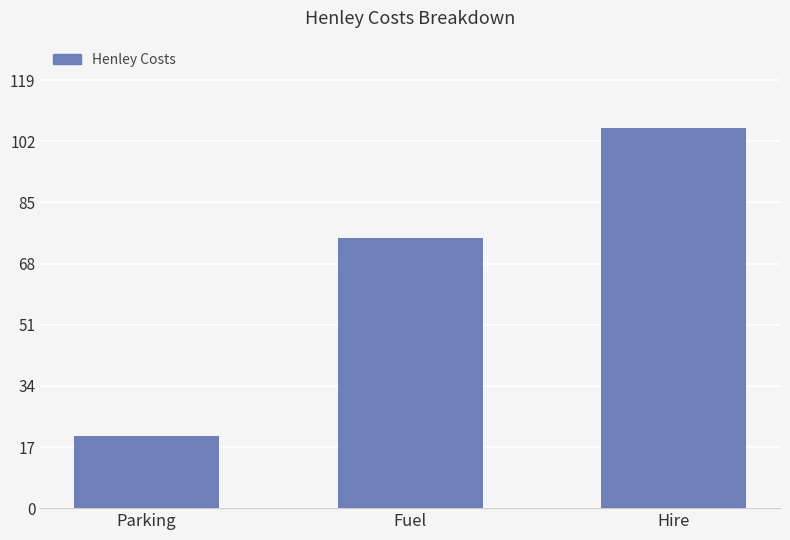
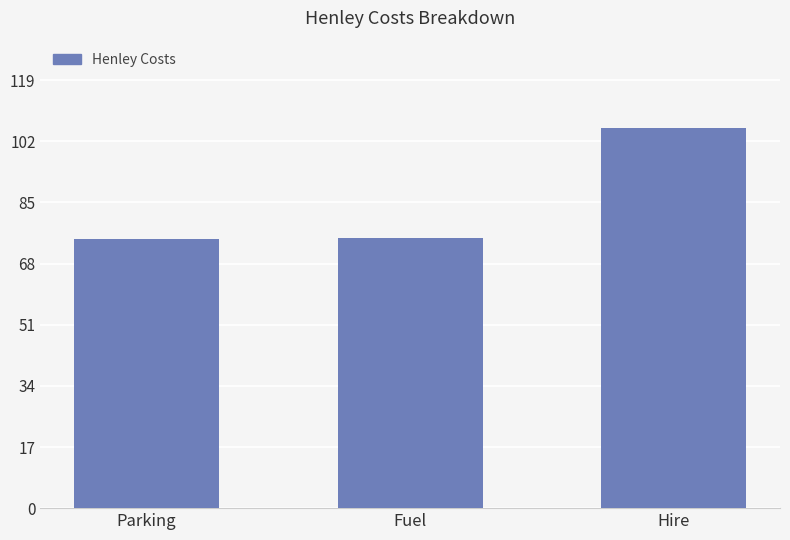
  {
-   "Parking": 20,
+   "Parking": 75,
    "Fuel": 75,
    "Hire": 106
  }
